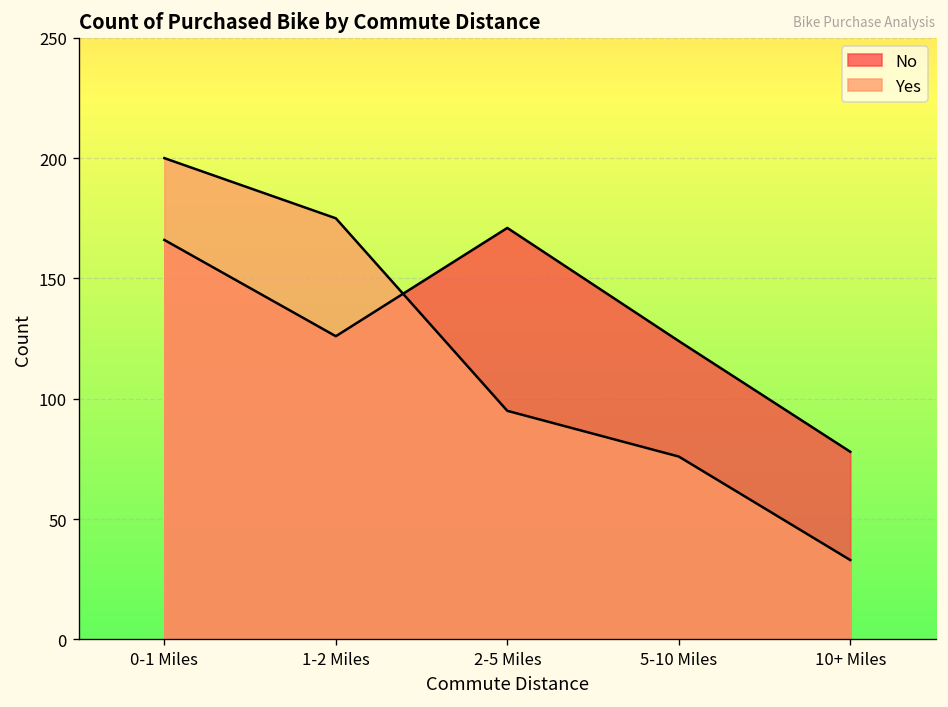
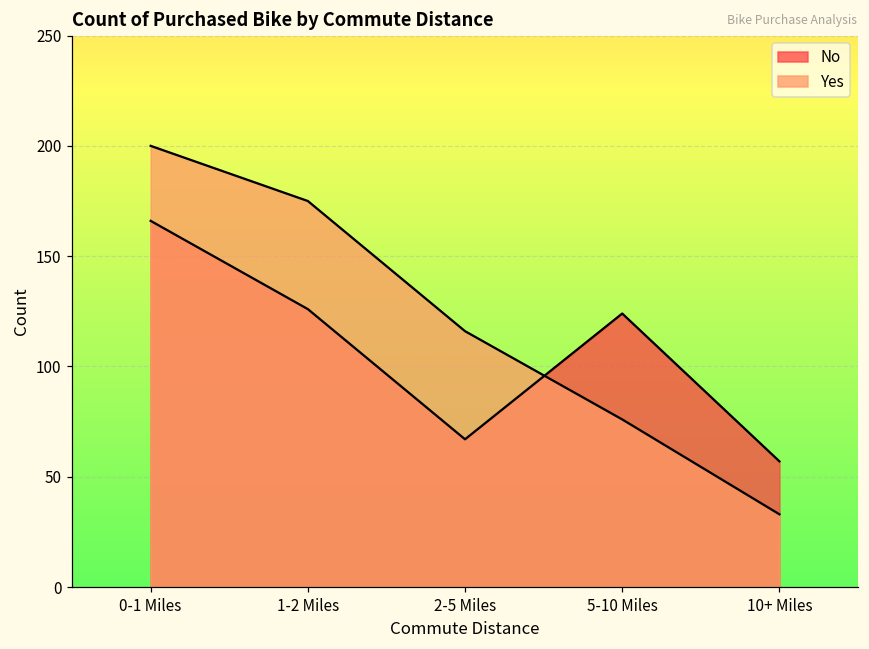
  {
    "No": {
      "0-1 Miles": 166,
      "1-2 Miles": 126,
-     "2-5 Miles": 171,
+     "2-5 Miles": 67,
      "5-10 Miles": 124,
-     "10+ Miles": 78
+     "10+ Miles": 57
    },
    "Yes": {
      "0-1 Miles": 200,
      "1-2 Miles": 175,
-     "2-5 Miles": 95,
+     "2-5 Miles": 116,
      "5-10 Miles": 76,
      "10+ Miles": 33
    }
  }
